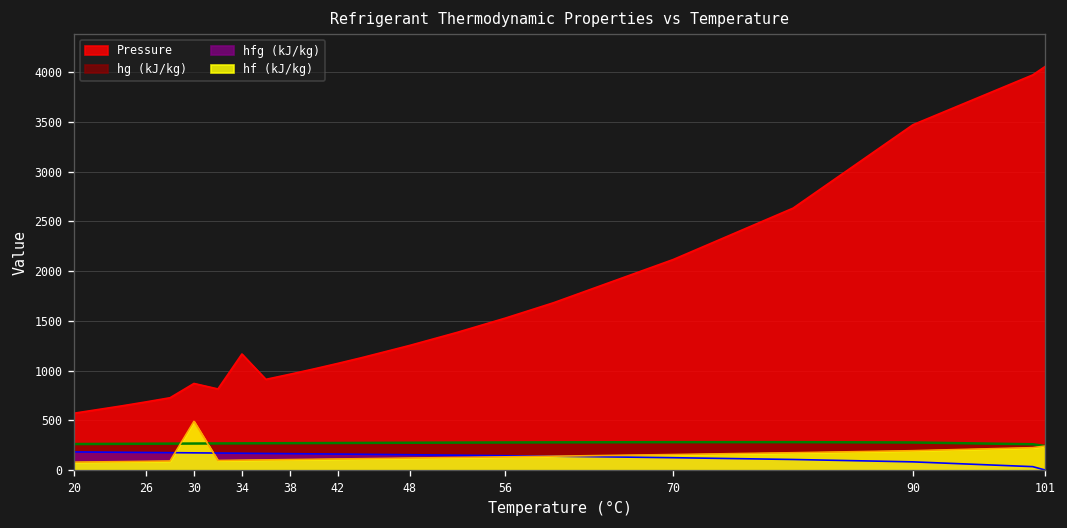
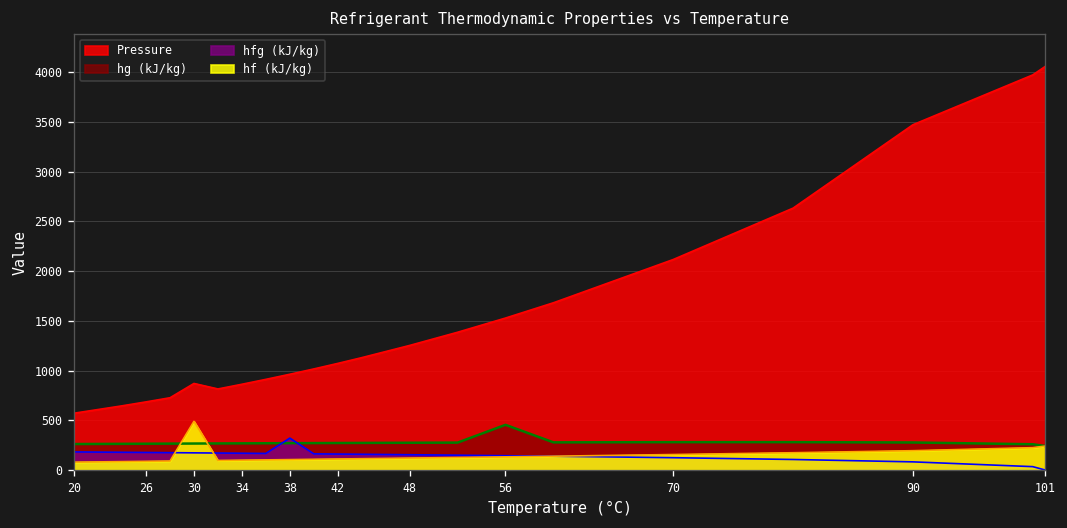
  {
    "Pressure": {
      "20": 600,
      "26": 700,
      "30": 900,
-     "34": 1200,
+     "34": 900,
      "38": 1000,
      "42": 1100,
      "48": 1300,
      "56": 1500,
      "70": 2100,
      "90": 3500,
      "101": 4100
    },
    "hg (kJ/kg)": {
      "20": 300,
      "26": 300,
      "30": 300,
      "34": 300,
      "38": 300,
      "42": 300,
      "48": 300,
-     "56": 300,
+     "56": 500,
      "70": 300,
      "90": 300
    },
    "hfg (kJ/kg)": {
      "20": 200,
      "26": 200,
      "30": 200,
      "34": 200,
-     "38": 200,
+     "38": 300,
      "42": 200,
      "48": 200,
      "70": 100,
      "90": 100,
      "101": 0
    },
    "hf (kJ/kg)": {
      "20": 100,
      "26": 100,
      "30": 500,
      "34": 100,
      "38": 100,
      "42": 100,
      "48": 100,
      "70": 200,
      "90": 200
    }
  }
